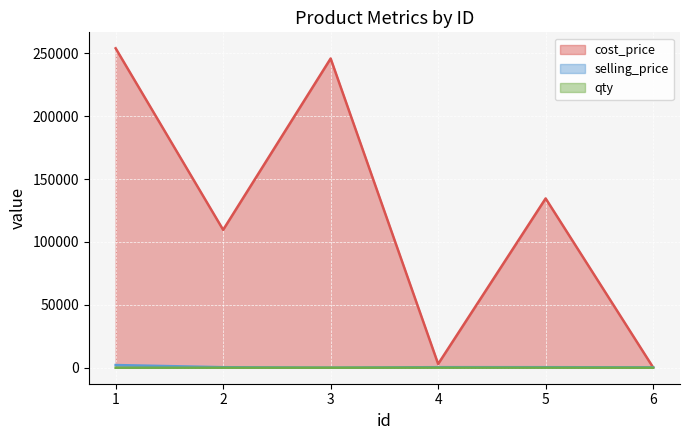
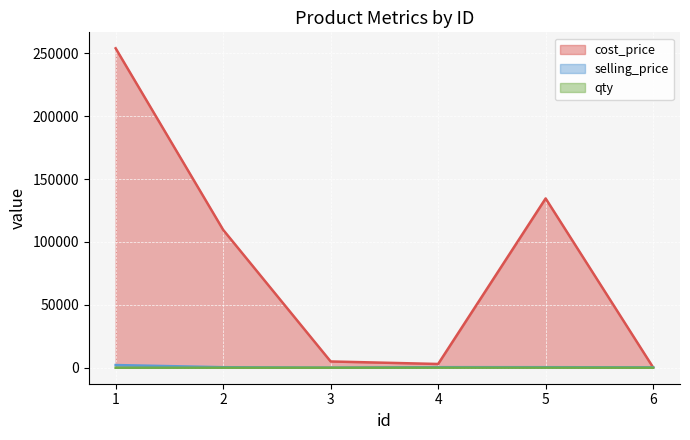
  {
    "cost_price": {
      "1": 254000,
      "2": 110000,
-     "3": 246000,
+     "3": 5000,
      "4": 3000,
      "5": 135000
    },
    "selling_price": {
      "1": 2000
    },
    "qty": {
      "1": 0
    }
  }
